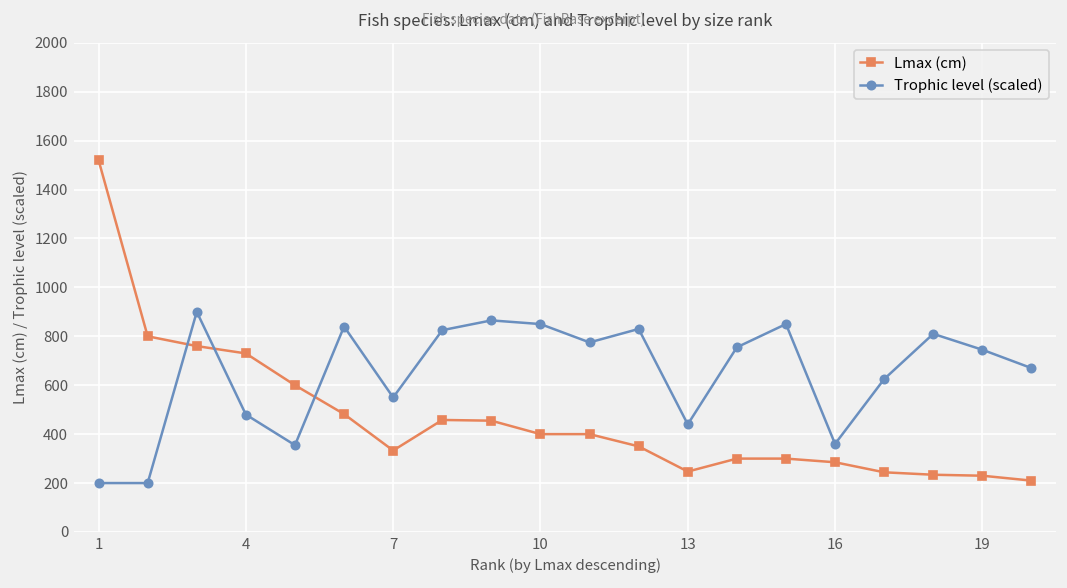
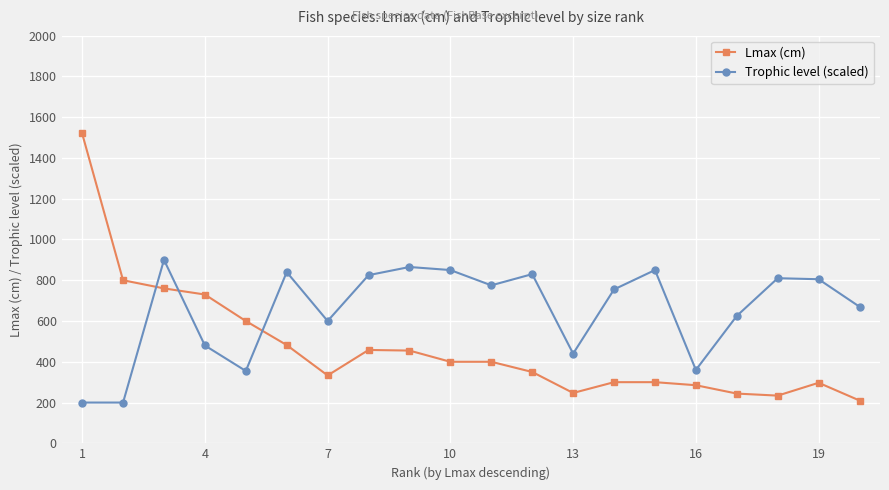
  {
    "Lmax (cm)": {
      "1": 1520,
      "4": 730,
      "7": 330,
      "10": 400,
      "13": 250,
      "16": 290,
-     "19": 230
+     "19": 300
    },
    "Trophic level (scaled)": {
      "1": 200,
      "4": 480,
-     "7": 550,
+     "7": 600,
      "10": 850,
      "13": 440,
      "16": 360,
-     "19": 750
+     "19": 810
    }
  }
